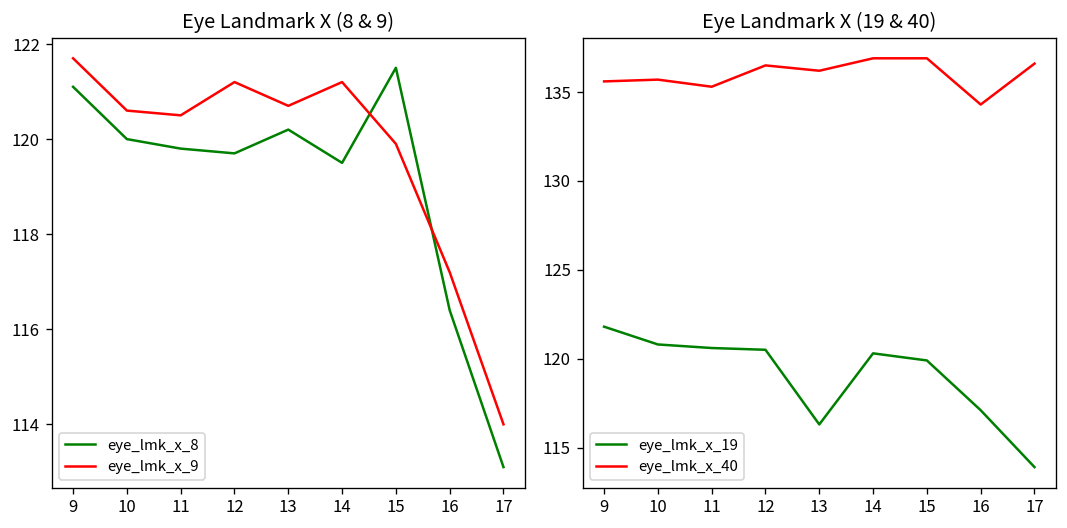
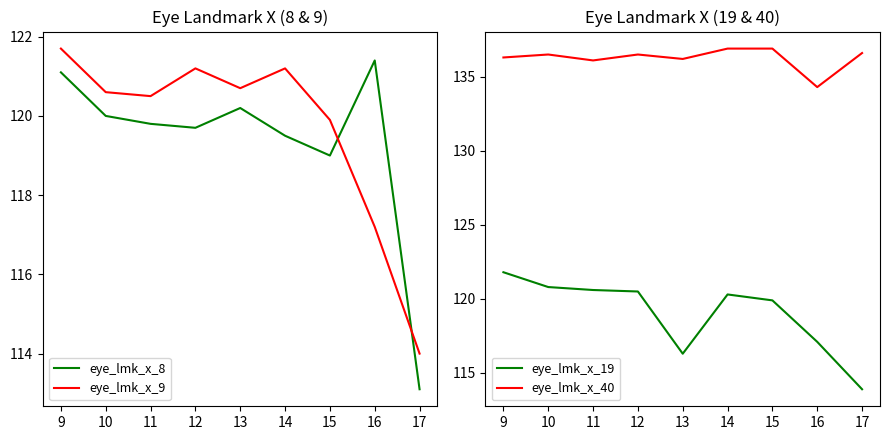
  {
    "Eye Landmark X (8 & 9)": {
      "eye_lmk_x_8": {
        "9": 121.1,
        "10": 120.0,
        "11": 119.8,
        "12": 119.7,
        "13": 120.2,
        "14": 119.5,
-       "15": 121.5,
-       "16": 116.4,
+       "15": 119.0,
+       "16": 121.4,
        "17": 113.1
      },
      "eye_lmk_x_9": {
        "9": 121.7,
        "10": 120.6,
        "11": 120.5,
        "12": 121.2,
        "13": 120.7,
        "14": 121.2,
        "15": 119.9,
        "16": 117.2,
        "17": 114.0
      }
    },
    "Eye Landmark X (19 & 40)": {
      "eye_lmk_x_19": {
        "9": 121.8,
        "10": 120.8,
        "11": 120.6,
        "12": 120.5,
        "13": 116.3,
        "14": 120.3,
        "15": 119.9,
        "16": 117.1,
        "17": 113.9
      },
      "eye_lmk_x_40": {
-       "9": 135.6,
-       "10": 135.7,
-       "11": 135.3,
+       "9": 136.3,
+       "10": 136.5,
+       "11": 136.1,
        "12": 136.5,
        "13": 136.2,
        "14": 136.9,
        "15": 136.9,
        "16": 134.3,
        "17": 136.6
      }
    }
  }
